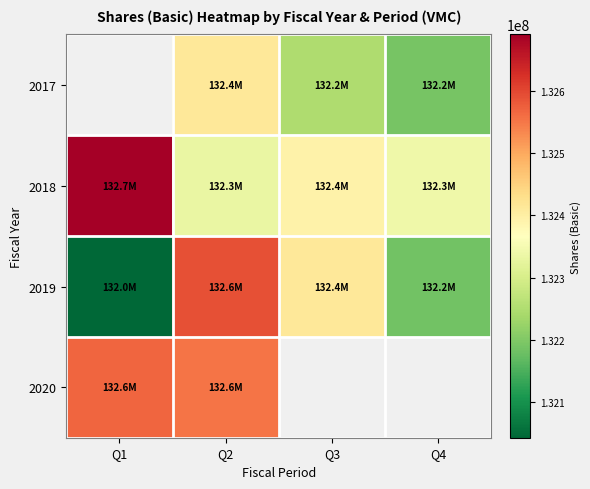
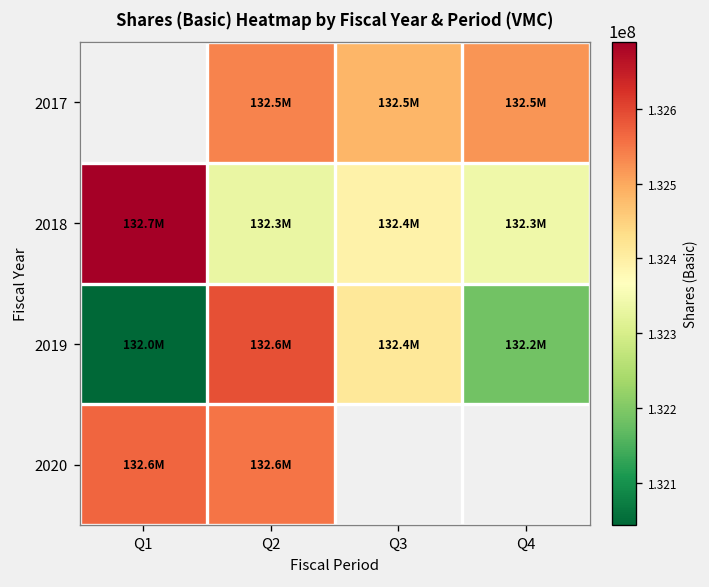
  {
    "2017": {
-     "Q2": "132.4M",
-     "Q3": "132.2M",
-     "Q4": "132.2M"
+     "Q2": "132.5M",
+     "Q3": "132.5M",
+     "Q4": "132.5M"
    },
    "2018": {
      "Q1": "132.7M",
      "Q2": "132.3M",
      "Q3": "132.4M",
      "Q4": "132.3M"
    },
    "2019": {
      "Q1": "132.0M",
      "Q2": "132.6M",
      "Q3": "132.4M",
      "Q4": "132.2M"
    },
    "2020": {
      "Q1": "132.6M",
      "Q2": "132.6M"
    }
  }
